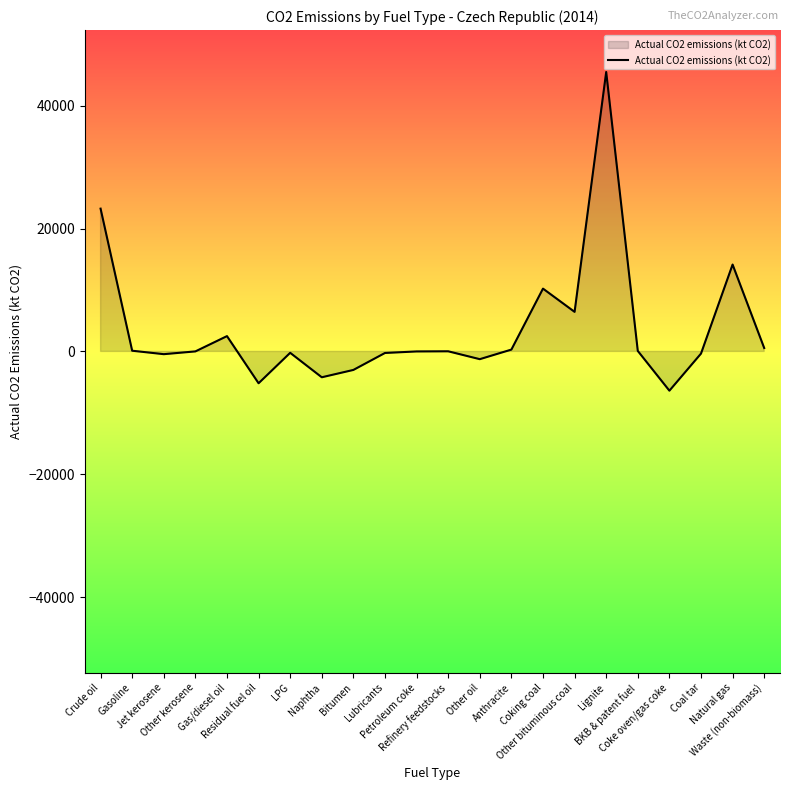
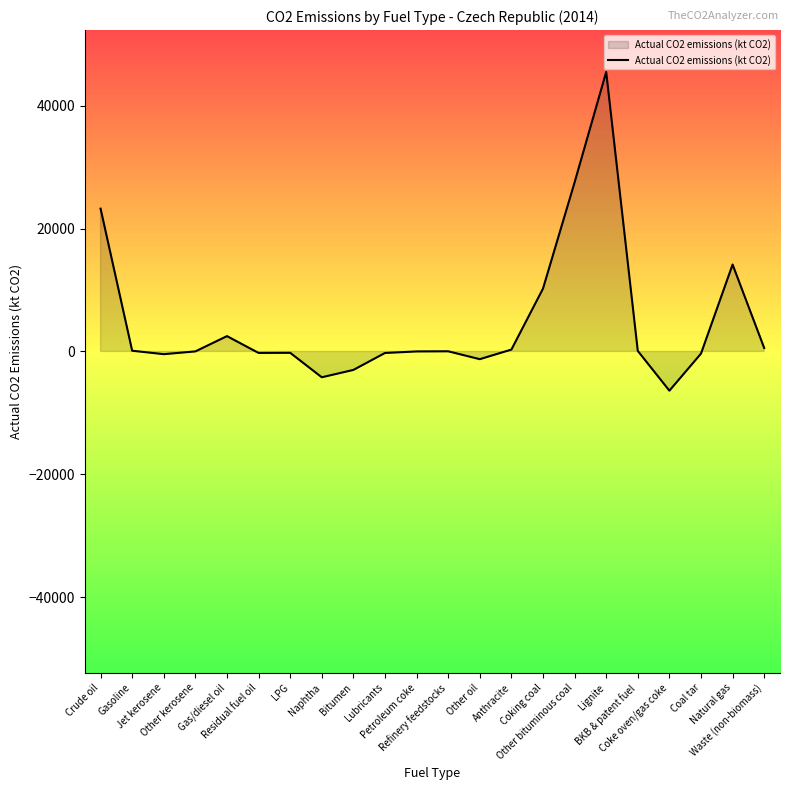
  {
    "Crude oil": 23000,
    "Gasoline": 0,
    "Jet kerosene": 0,
    "Other kerosene": 0,
    "Gas/diesel oil": 2000,
-   "Residual fuel oil": -5000,
+   "Residual fuel oil": 0,
    "LPG": 0,
    "Naphtha": -4000,
    "Bitumen": -3000,
    "Lubricants": 0,
    "Petroleum coke": 0,
    "Refinery feedstocks": 0,
    "Other oil": -1000,
    "Anthracite": 0,
    "Coking coal": 10000,
-   "Other bituminous coal": 6000,
+   "Other bituminous coal": 28000,
    "Lignite": 45000,
    "BKB & patent fuel": 0,
    "Coke oven/gas coke": -6000,
    "Coal tar": 0,
    "Natural gas": 14000,
    "Waste (non-biomass)": 1000
  }
